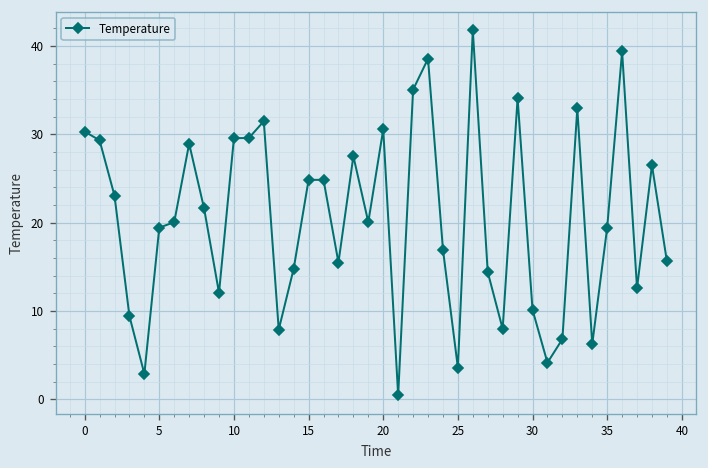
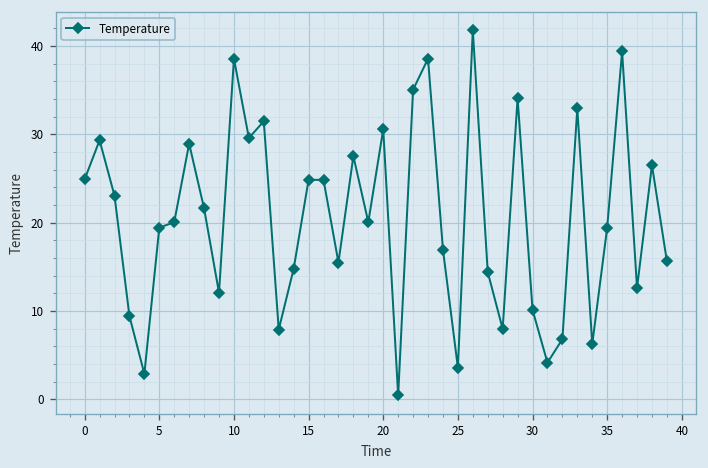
  {
-   "0": 30,
+   "0": 25,
    "5": 19,
-   "10": 30,
+   "10": 39,
    "15": 25,
    "20": 31,
    "25": 4,
    "30": 10,
    "35": 19
  }
